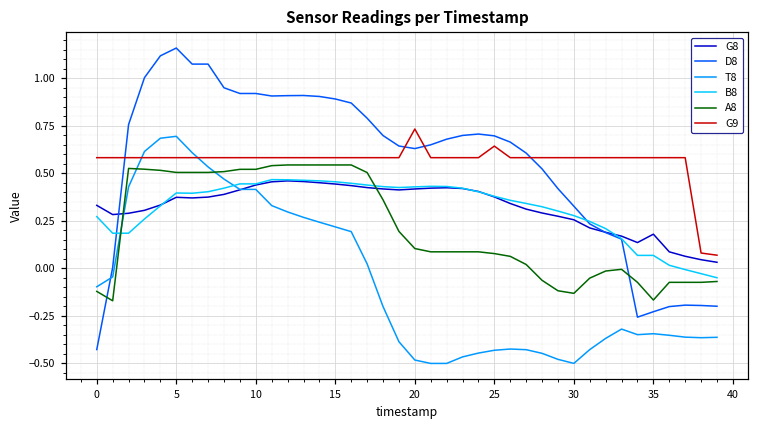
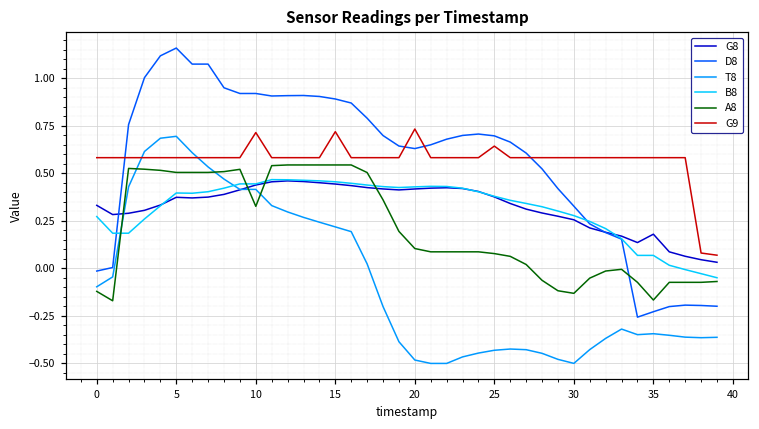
  {
    "G8": {
      "0": 0.33,
      "5": 0.37,
      "30": 0.26,
      "35": 0.18
    },
    "D8": {
-     "0": -0.43,
+     "0": -0.01,
      "5": 1.16,
      "10": 0.92,
      "15": 0.89,
      "20": 0.63,
      "25": 0.70,
      "30": 0.33,
      "35": -0.23
    },
    "A8": {
      "0": -0.12,
      "5": 0.50,
-     "10": 0.52,
+     "10": 0.33,
      "15": 0.54,
      "20": 0.10,
      "25": 0.08,
      "30": -0.13,
      "35": -0.17
    },
    "G9": {
      "0": 0.58,
      "5": 0.58,
-     "10": 0.58,
-     "15": 0.58,
+     "10": 0.71,
+     "15": 0.72,
      "20": 0.73,
      "25": 0.64,
      "30": 0.58,
      "35": 0.58
    }
  }
